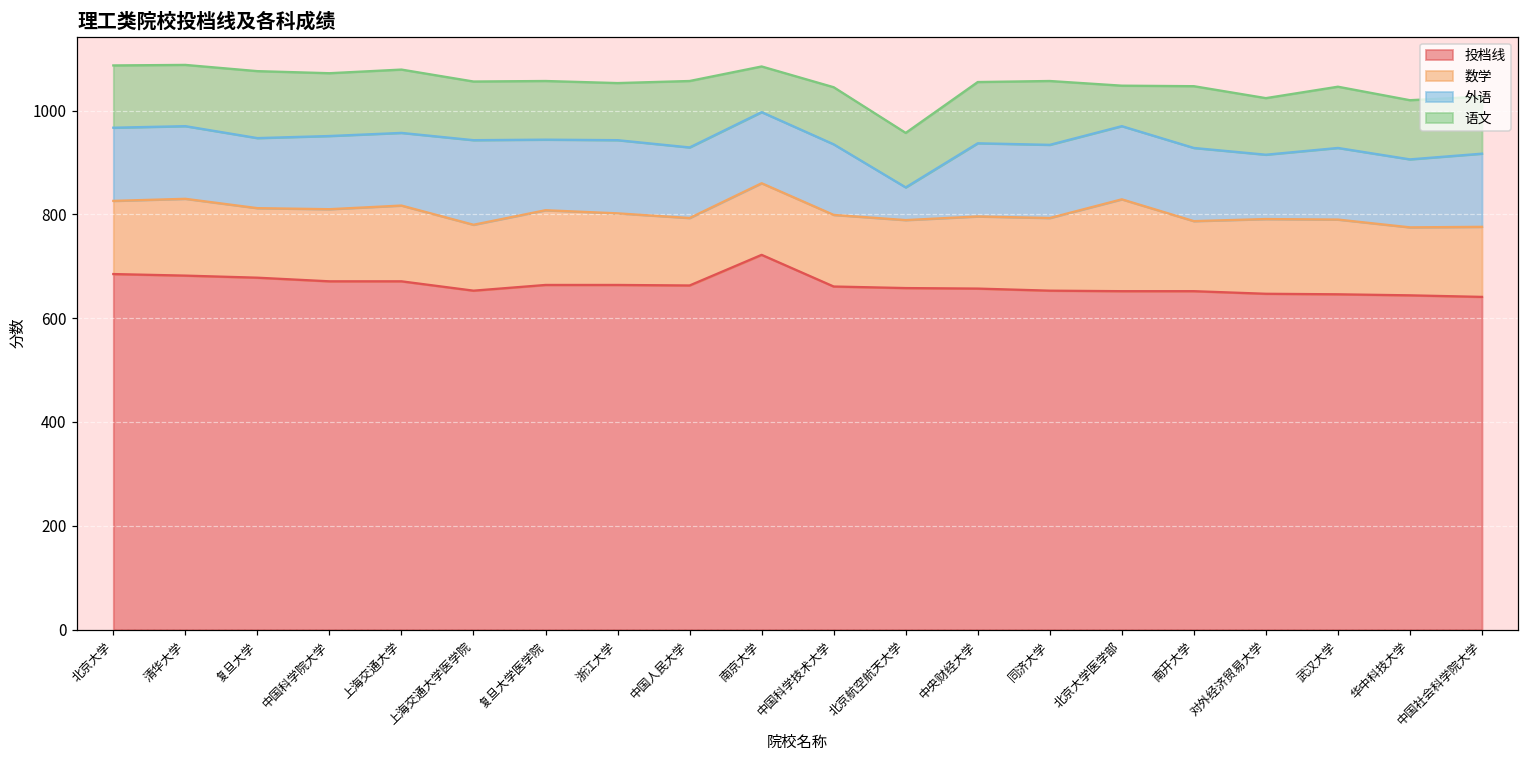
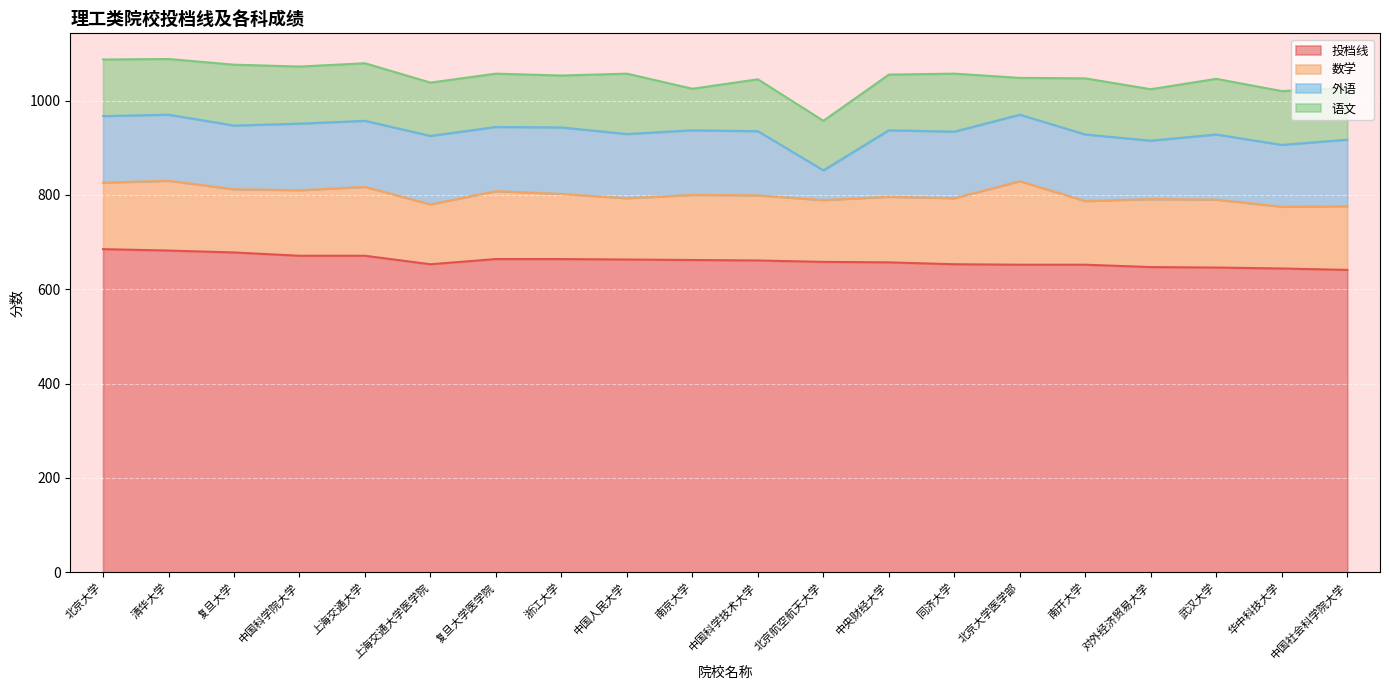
  {
    "投档线": {
      "北京大学": 690,
      "清华大学": 680,
      "复旦大学": 680,
      "中国科学院大学": 670,
      "上海交通大学": 670,
      "上海交通大学医学院": 650,
      "复旦大学医学院": 660,
      "浙江大学": 660,
      "中国人民大学": 660,
-     "南京大学": 720,
+     "南京大学": 660,
      "中国科学技术大学": 660,
      "北京航空航天大学": 660,
      "中央财经大学": 660,
      "同济大学": 650,
      "北京大学医学部": 650,
      "南开大学": 650,
      "对外经济贸易大学": 650,
      "武汉大学": 650,
      "华中科技大学": 640,
      "中国社会科学院大学": 640
    },
    "数学": {
      "北京大学": 140,
      "清华大学": 150,
      "复旦大学": 130,
      "中国科学院大学": 140,
      "上海交通大学": 150,
      "上海交通大学医学院": 130,
      "复旦大学医学院": 140,
      "浙江大学": 140,
      "中国人民大学": 130,
      "南京大学": 140,
      "中国科学技术大学": 140,
      "北京航空航天大学": 130,
      "中央财经大学": 140,
      "同济大学": 140,
      "北京大学医学部": 180,
      "南开大学": 140,
      "对外经济贸易大学": 140,
      "武汉大学": 140,
      "华中科技大学": 130,
      "中国社会科学院大学": 140
    },
    "外语": {
      "北京大学": 140,
      "清华大学": 140,
      "复旦大学": 140,
      "中国科学院大学": 140,
      "上海交通大学": 140,
-     "上海交通大学医学院": 160,
+     "上海交通大学医学院": 150,
      "复旦大学医学院": 140,
      "浙江大学": 140,
      "中国人民大学": 140,
      "南京大学": 140,
      "中国科学技术大学": 140,
      "北京航空航天大学": 60,
      "中央财经大学": 140,
      "同济大学": 140,
      "北京大学医学部": 140,
      "南开大学": 140,
      "对外经济贸易大学": 120,
      "武汉大学": 140,
      "华中科技大学": 130,
      "中国社会科学院大学": 140
    },
    "语文": {
      "北京大学": 120,
      "清华大学": 120,
      "复旦大学": 130,
      "中国科学院大学": 120,
      "上海交通大学": 120,
      "上海交通大学医学院": 110,
      "复旦大学医学院": 110,
      "浙江大学": 110,
      "中国人民大学": 130,
      "南京大学": 90,
      "中国科学技术大学": 110,
      "北京航空航天大学": 110,
      "中央财经大学": 120,
      "同济大学": 120,
      "北京大学医学部": 80,
      "南开大学": 120,
      "对外经济贸易大学": 110,
      "武汉大学": 120,
      "华中科技大学": 110
    }
  }
